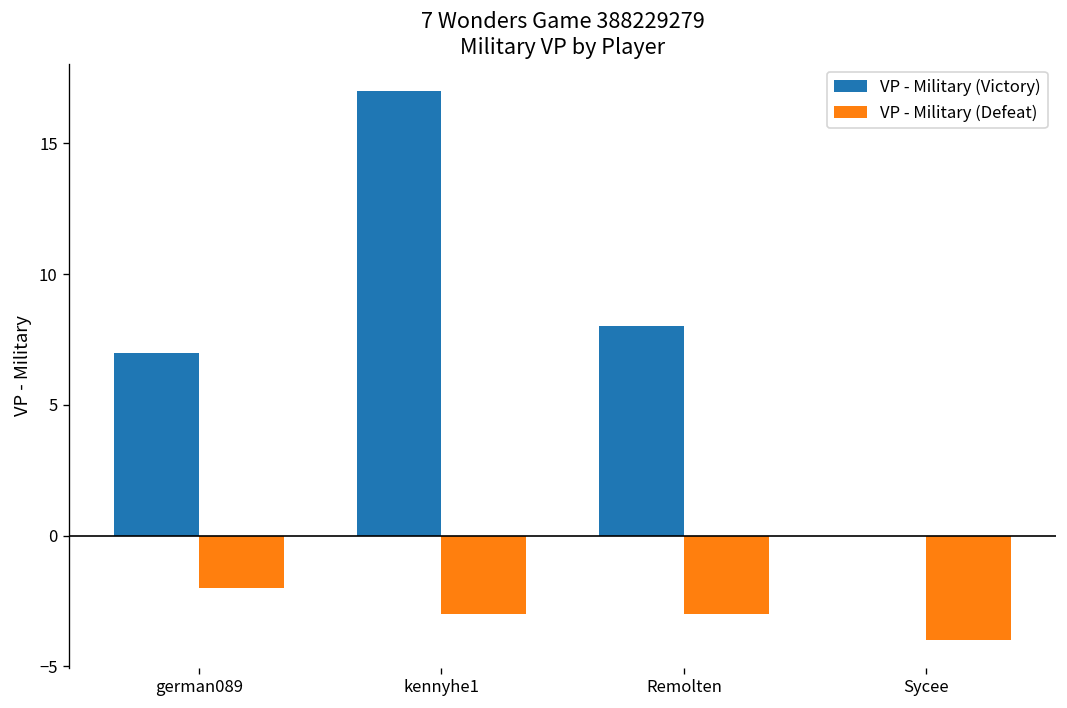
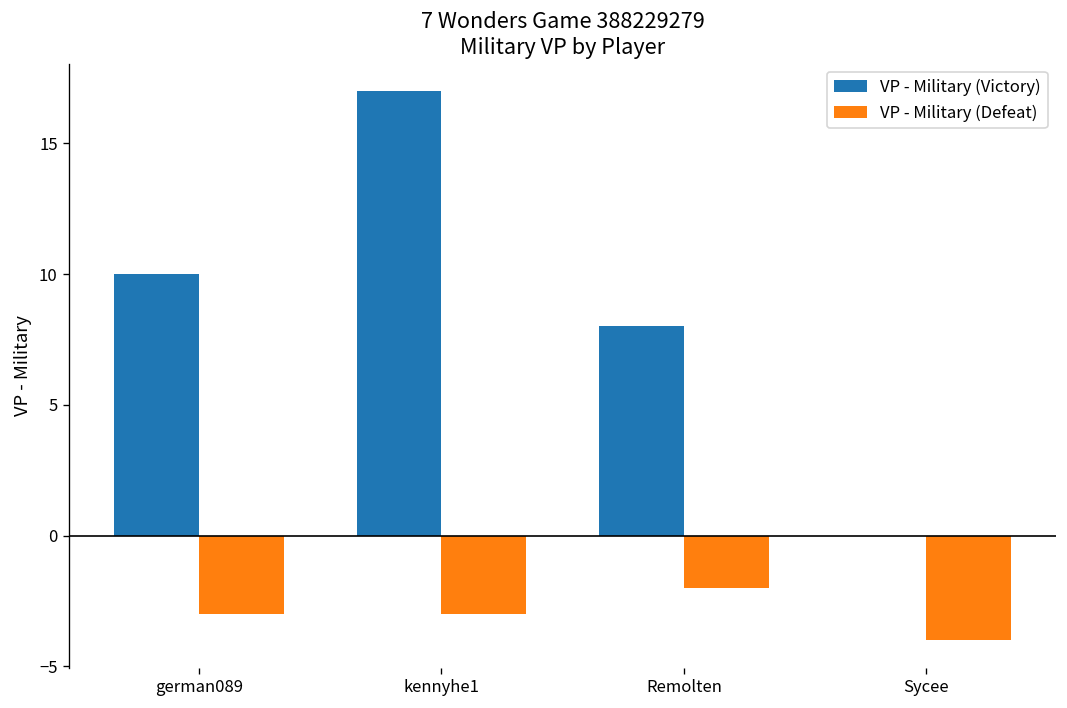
  {
    "VP - Military (Victory)": {
-     "german089": 7,
+     "german089": 10,
      "kennyhe1": 17,
      "Remolten": 8,
      "Sycee": 0
    },
    "VP - Military (Defeat)": {
-     "german089": -2,
+     "german089": -3,
      "kennyhe1": -3,
-     "Remolten": -3,
+     "Remolten": -2,
      "Sycee": -4
    }
  }
